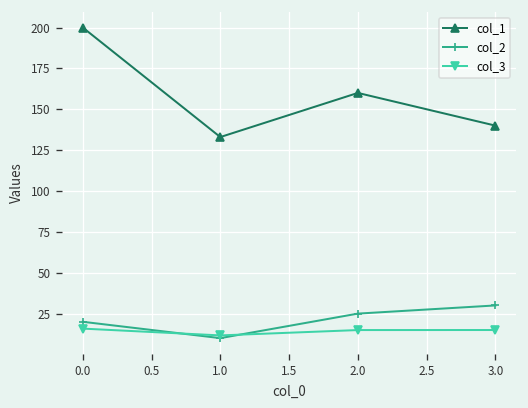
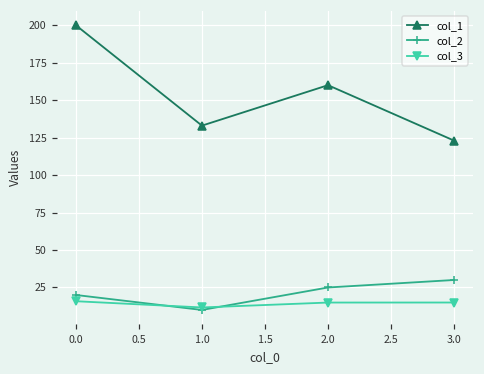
  {
    "col_1": {
      "0.0": 200,
      "1.0": 133,
      "2.0": 160,
-     "3.0": 140
+     "3.0": 123
    }
  }
